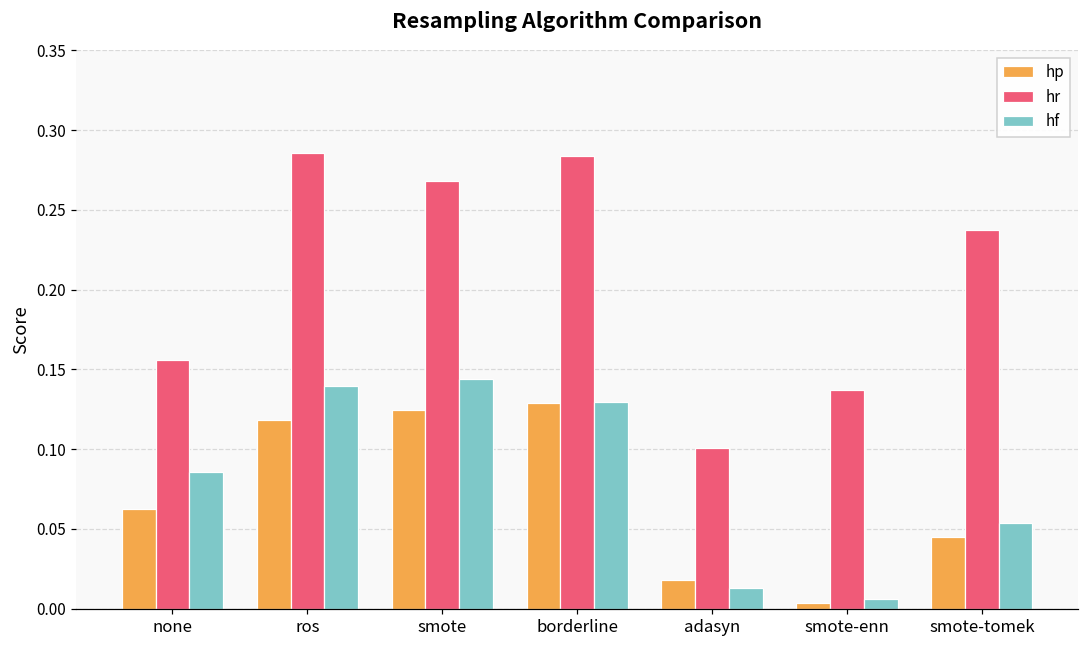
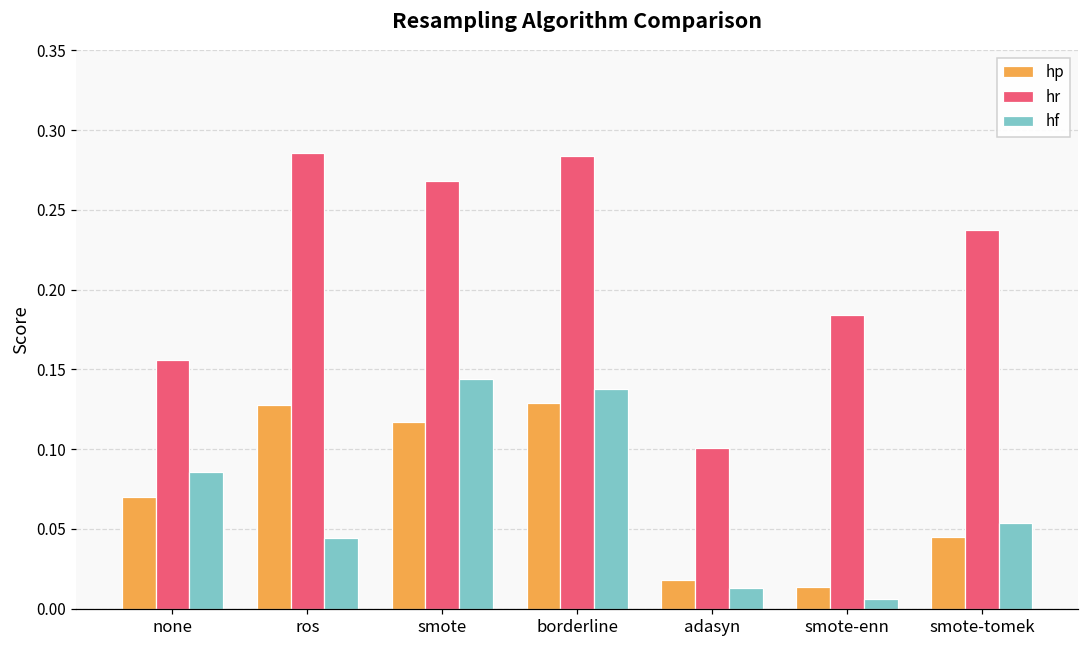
  {
    "hp": {
-     "none": 0.062,
-     "ros": 0.118,
-     "smote": 0.125,
+     "none": 0.070,
+     "ros": 0.128,
+     "smote": 0.117,
      "borderline": 0.129,
      "adasyn": 0.018,
-     "smote-enn": 0.003,
+     "smote-enn": 0.014,
      "smote-tomek": 0.045
    },
    "hr": {
      "none": 0.156,
      "ros": 0.285,
      "smote": 0.268,
      "borderline": 0.284,
      "adasyn": 0.101,
-     "smote-enn": 0.137,
+     "smote-enn": 0.184,
      "smote-tomek": 0.237
    },
    "hf": {
      "none": 0.086,
-     "ros": 0.139,
+     "ros": 0.044,
      "smote": 0.144,
-     "borderline": 0.130,
+     "borderline": 0.138,
      "adasyn": 0.013,
      "smote-enn": 0.006,
      "smote-tomek": 0.054
    }
  }
